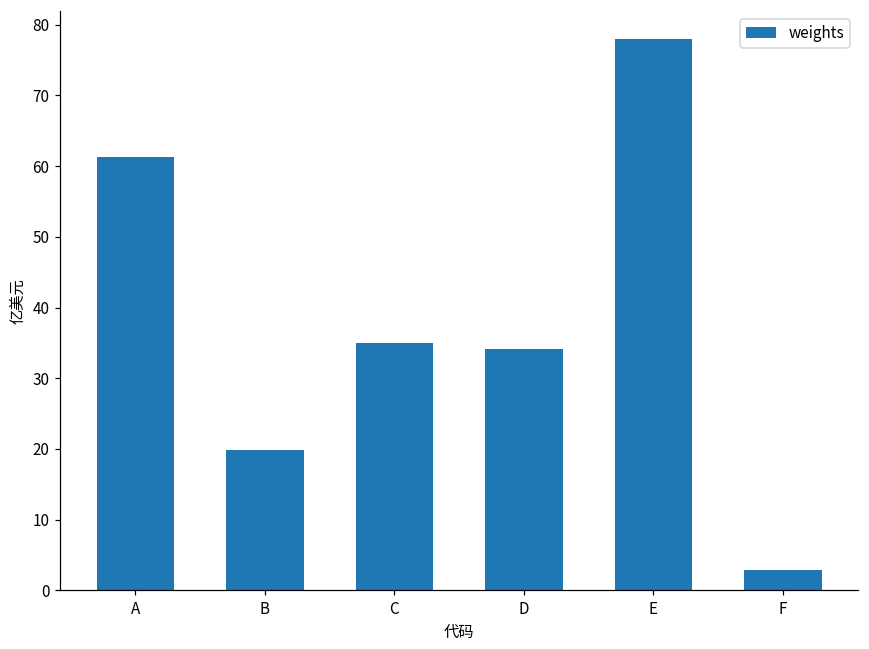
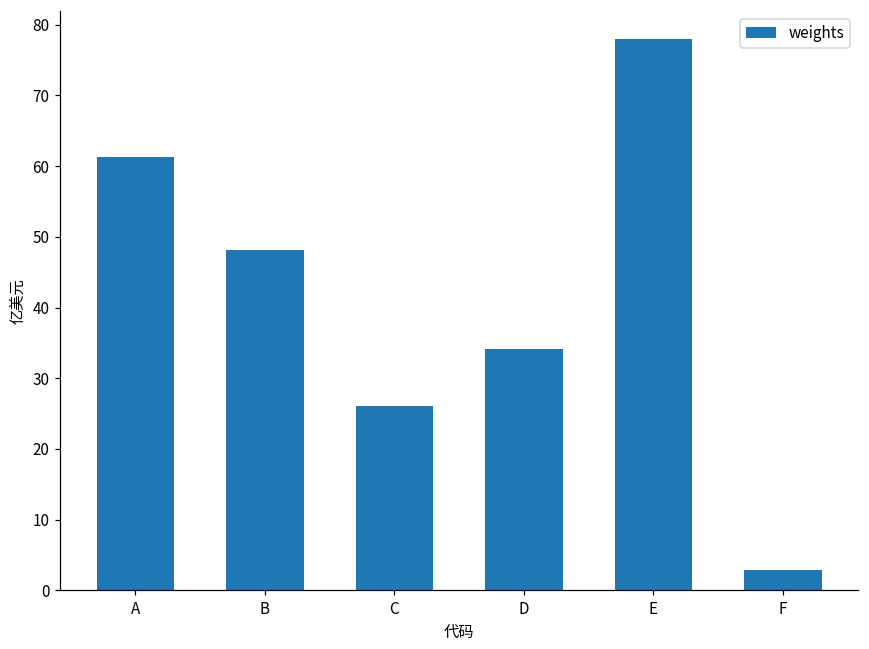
  {
    "A": 61,
-   "B": 20,
-   "C": 35,
+   "B": 48,
+   "C": 26,
    "D": 34,
    "E": 78,
    "F": 3
  }
